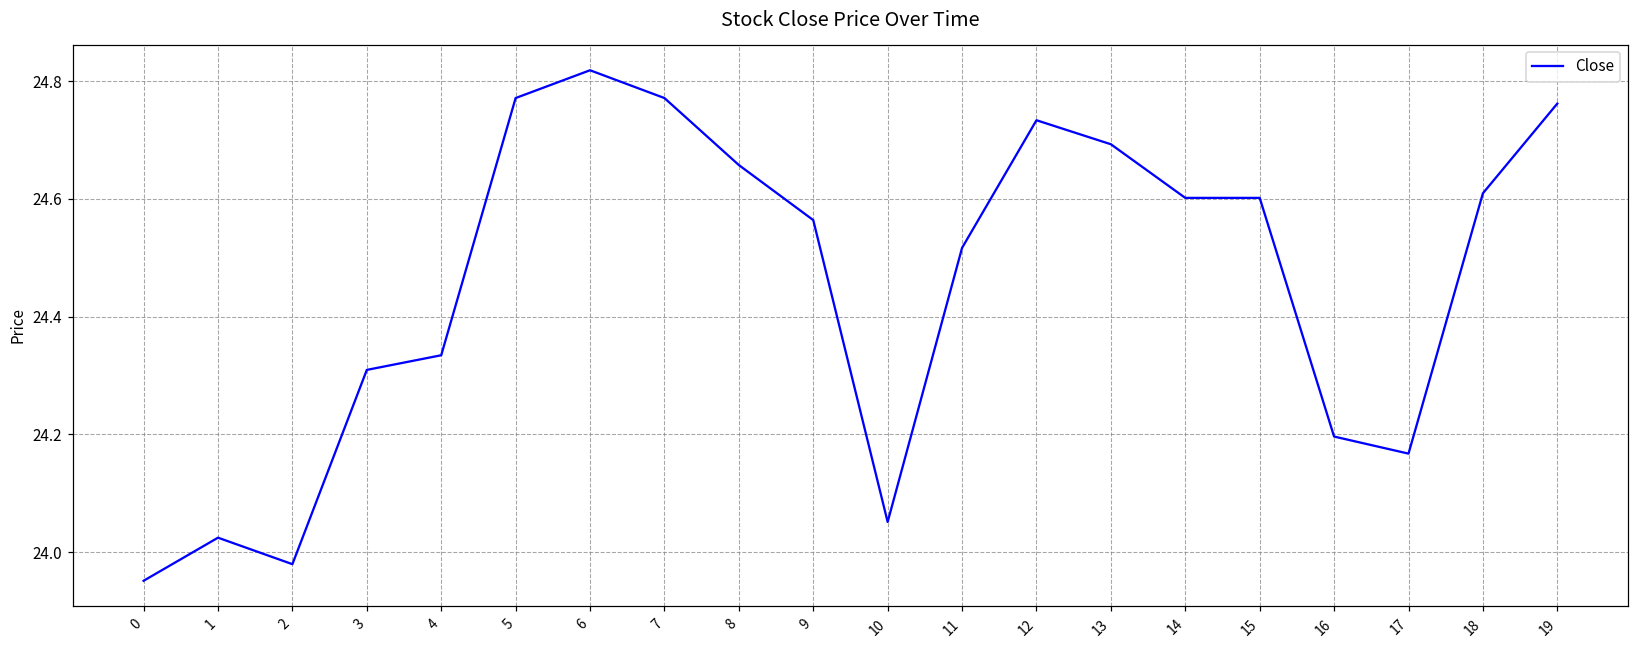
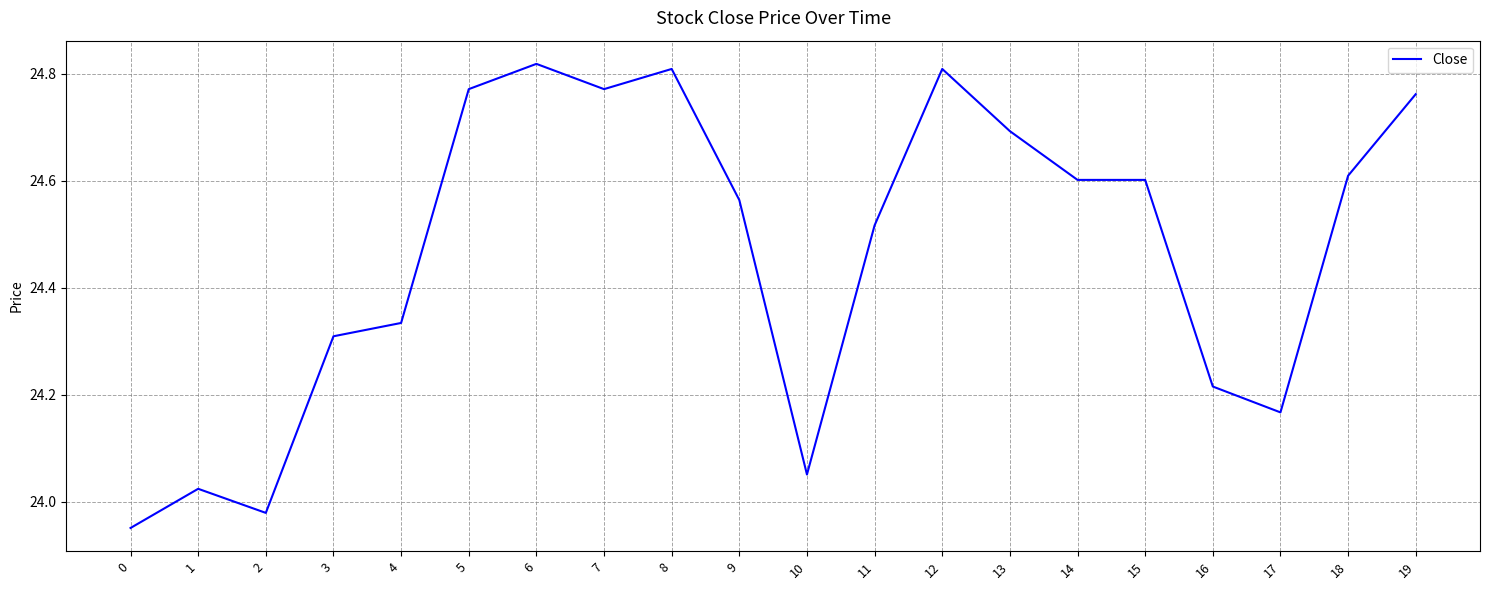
  {
    "0": 23.95,
    "1": 24.02,
    "2": 23.98,
    "3": 24.31,
    "4": 24.33,
    "5": 24.77,
    "6": 24.82,
    "7": 24.77,
-   "8": 24.66,
+   "8": 24.81,
    "9": 24.56,
    "10": 24.05,
    "11": 24.52,
-   "12": 24.73,
+   "12": 24.81,
    "13": 24.69,
    "14": 24.60,
    "15": 24.60,
-   "16": 24.20,
+   "16": 24.22,
    "17": 24.17,
    "18": 24.61,
    "19": 24.76
  }
